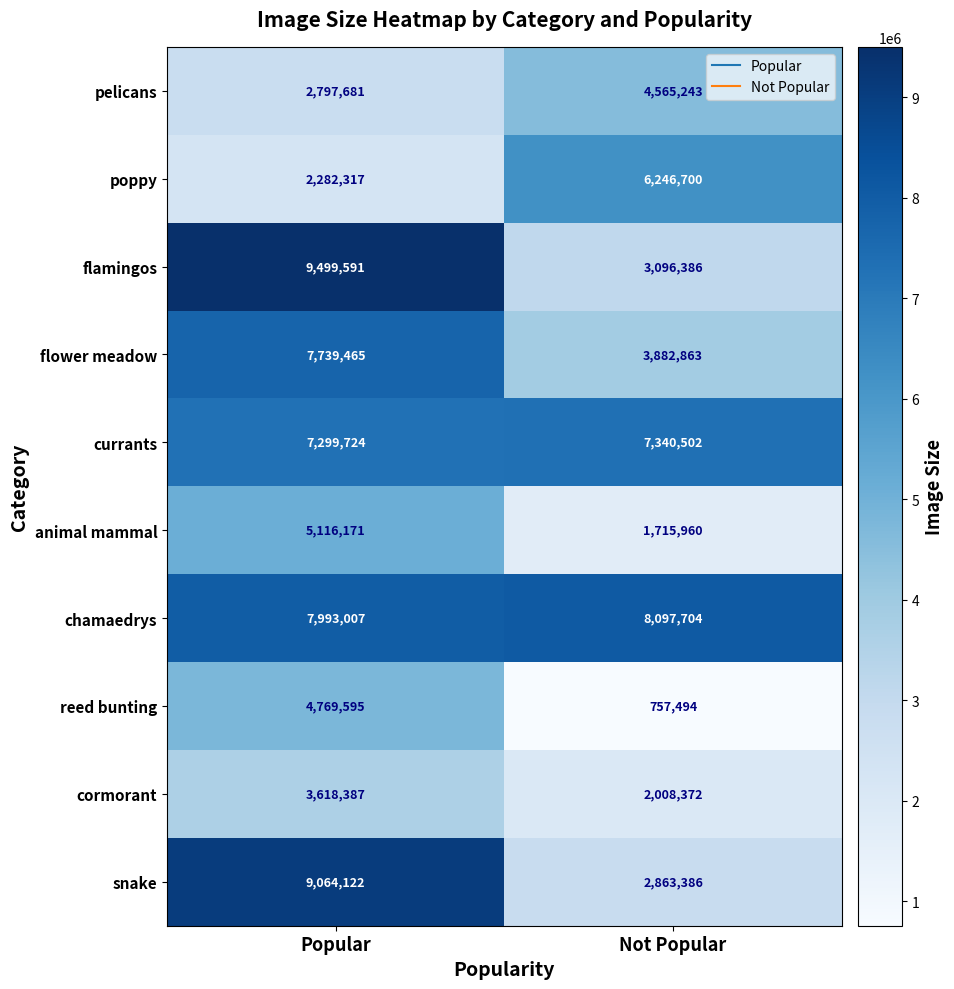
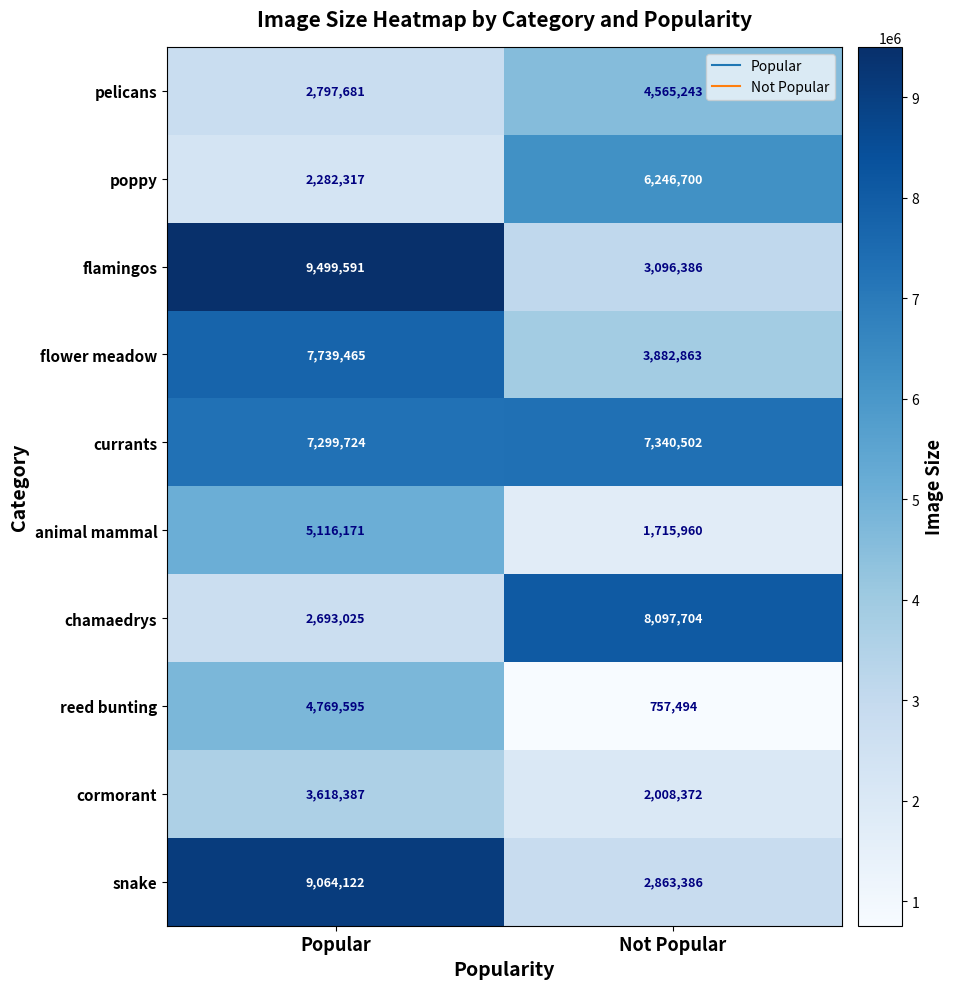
  {
    "pelicans": {
      "Popular": "2,797,681",
      "Not Popular": "4,565,243"
    },
    "poppy": {
      "Popular": "2,282,317",
      "Not Popular": "6,246,700"
    },
    "flamingos": {
      "Popular": "9,499,591",
      "Not Popular": "3,096,386"
    },
    "flower meadow": {
      "Popular": "7,739,465",
      "Not Popular": "3,882,863"
    },
    "currants": {
      "Popular": "7,299,724",
      "Not Popular": "7,340,502"
    },
    "animal mammal": {
      "Popular": "5,116,171",
      "Not Popular": "1,715,960"
    },
    "chamaedrys": {
-     "Popular": "7,993,007",
+     "Popular": "2,693,025",
      "Not Popular": "8,097,704"
    },
    "reed bunting": {
      "Popular": "4,769,595",
      "Not Popular": "757,494"
    },
    "cormorant": {
      "Popular": "3,618,387",
      "Not Popular": "2,008,372"
    },
    "snake": {
      "Popular": "9,064,122",
      "Not Popular": "2,863,386"
    }
  }
